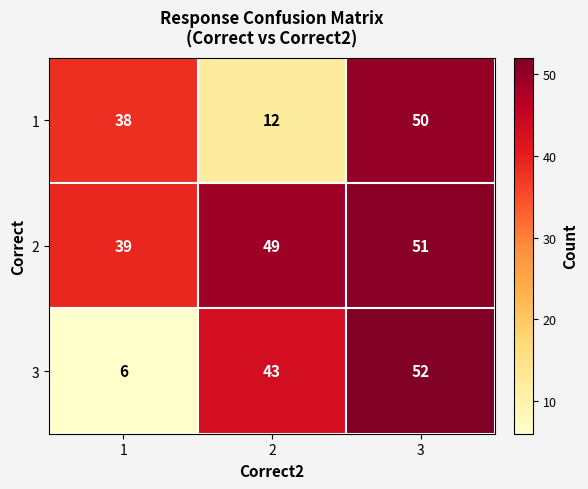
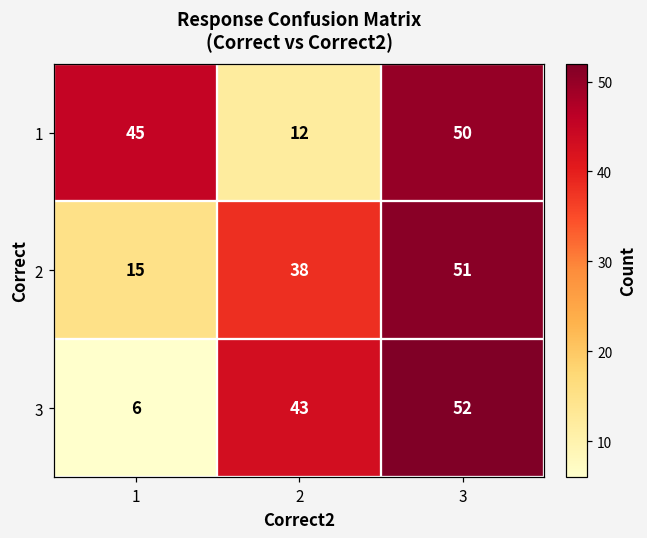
  {
    "1": {
-     "1": 38,
+     "1": 45,
      "2": 12,
      "3": 50
    },
    "2": {
-     "1": 39,
-     "2": 49,
+     "1": 15,
+     "2": 38,
      "3": 51
    },
    "3": {
      "1": 6,
      "2": 43,
      "3": 52
    }
  }
